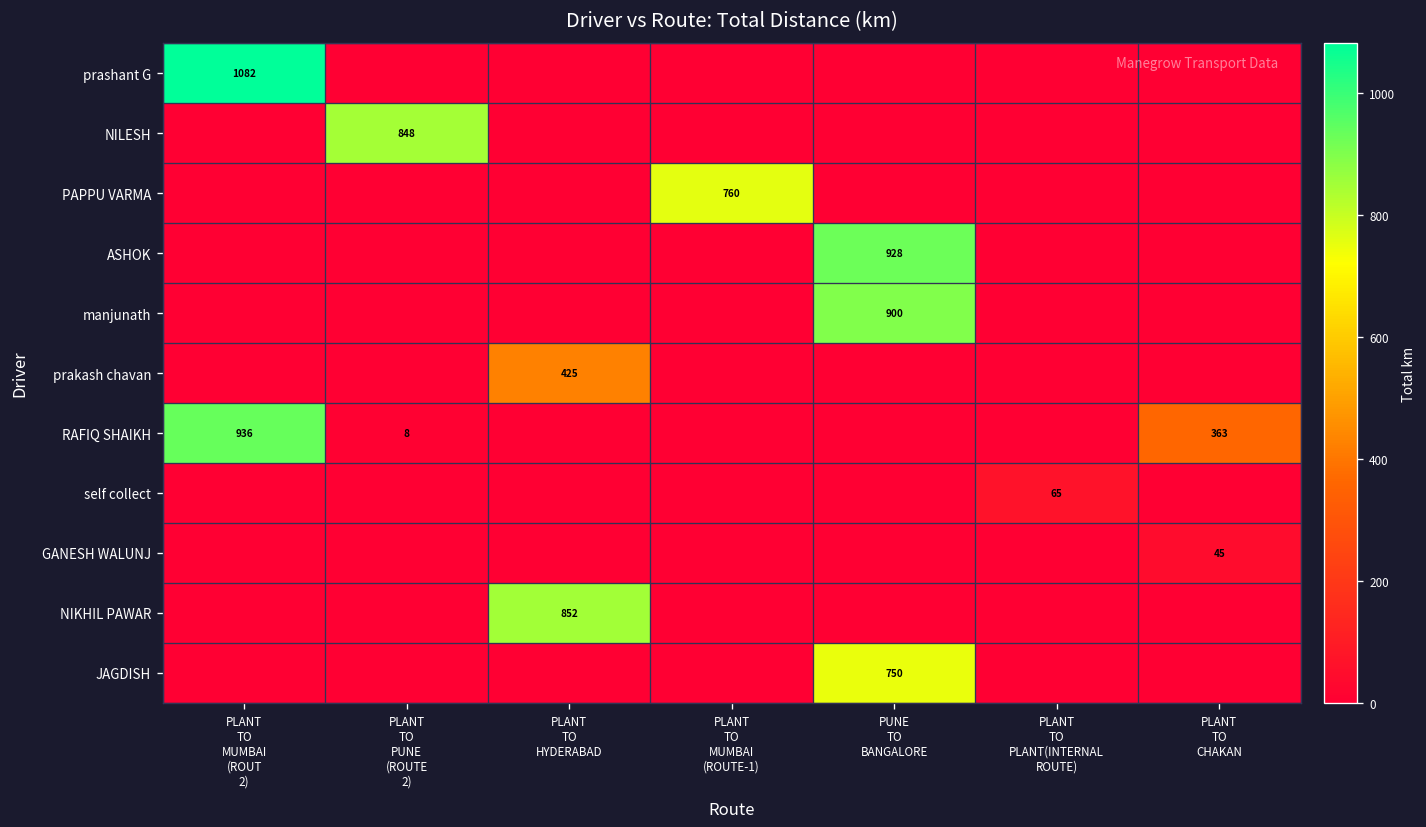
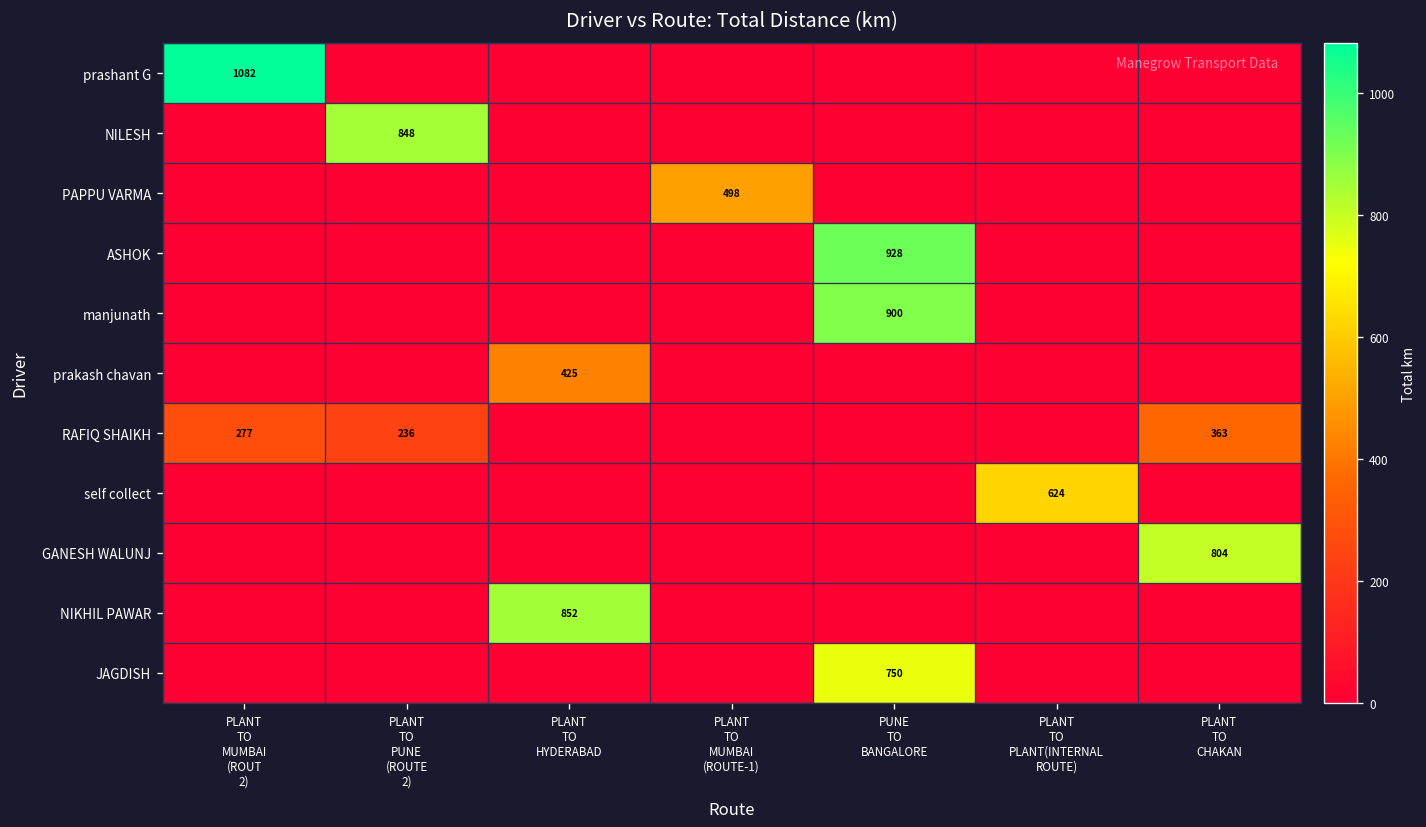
  {
    "prashant G": {
      "PLANT TO MUMBAI (ROUT 2)": 1082
    },
    "NILESH": {
      "PLANT TO PUNE (ROUTE 2)": 848
    },
    "PAPPU VARMA": {
-     "PLANT TO MUMBAI (ROUTE-1)": 760
+     "PLANT TO MUMBAI (ROUTE-1)": 498
    },
    "ASHOK": {
      "PUNE TO BANGALORE": 928
    },
    "manjunath": {
      "PUNE TO BANGALORE": 900
    },
    "prakash chavan": {
      "PLANT TO HYDERABAD": 425
    },
    "RAFIQ SHAIKH": {
-     "PLANT TO MUMBAI (ROUT 2)": 936,
-     "PLANT TO PUNE (ROUTE 2)": 8,
+     "PLANT TO MUMBAI (ROUT 2)": 277,
+     "PLANT TO PUNE (ROUTE 2)": 236,
      "PLANT TO CHAKAN": 363
    },
    "self collect": {
-     "PLANT TO PLANT(INTERNAL ROUTE)": 65
+     "PLANT TO PLANT(INTERNAL ROUTE)": 624
    },
    "GANESH WALUNJ": {
-     "PLANT TO CHAKAN": 45
+     "PLANT TO CHAKAN": 804
    },
    "NIKHIL PAWAR": {
      "PLANT TO HYDERABAD": 852
    },
    "JAGDISH": {
      "PUNE TO BANGALORE": 750
    }
  }
